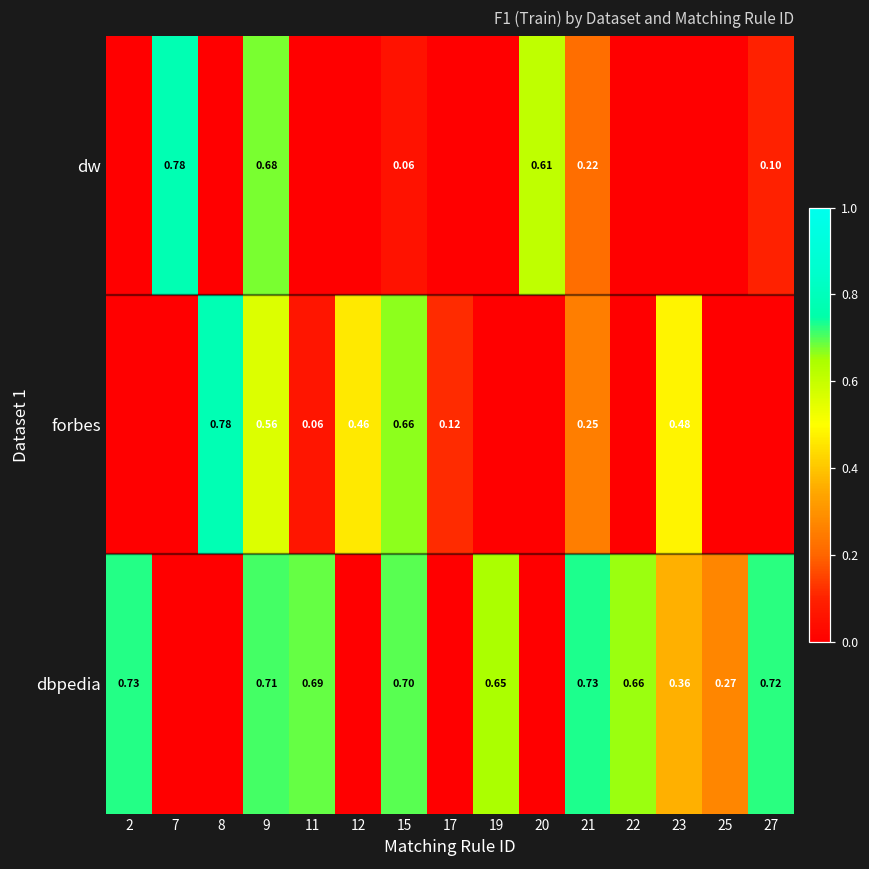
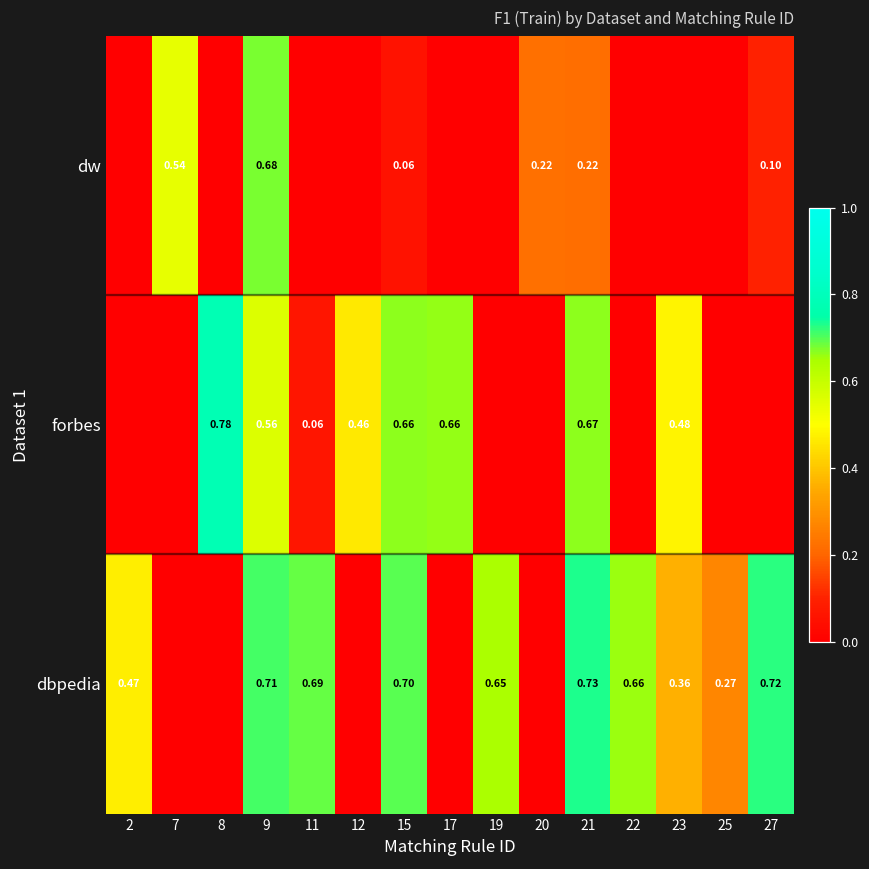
  {
    "dw": {
-     "7": 0.78,
+     "7": 0.54,
      "9": 0.68,
      "15": 0.06,
-     "20": 0.61,
+     "20": 0.22,
      "21": 0.22,
      "27": 0.10
    },
    "forbes": {
      "8": 0.78,
      "9": 0.56,
      "11": 0.06,
      "12": 0.46,
      "15": 0.66,
-     "17": 0.12,
-     "21": 0.25,
+     "17": 0.66,
+     "21": 0.67,
      "23": 0.48
    },
    "dbpedia": {
-     "2": 0.73,
+     "2": 0.47,
      "9": 0.71,
      "11": 0.69,
      "15": 0.70,
      "19": 0.65,
      "21": 0.73,
      "22": 0.66,
      "23": 0.36,
      "25": 0.27,
      "27": 0.72
    }
  }
